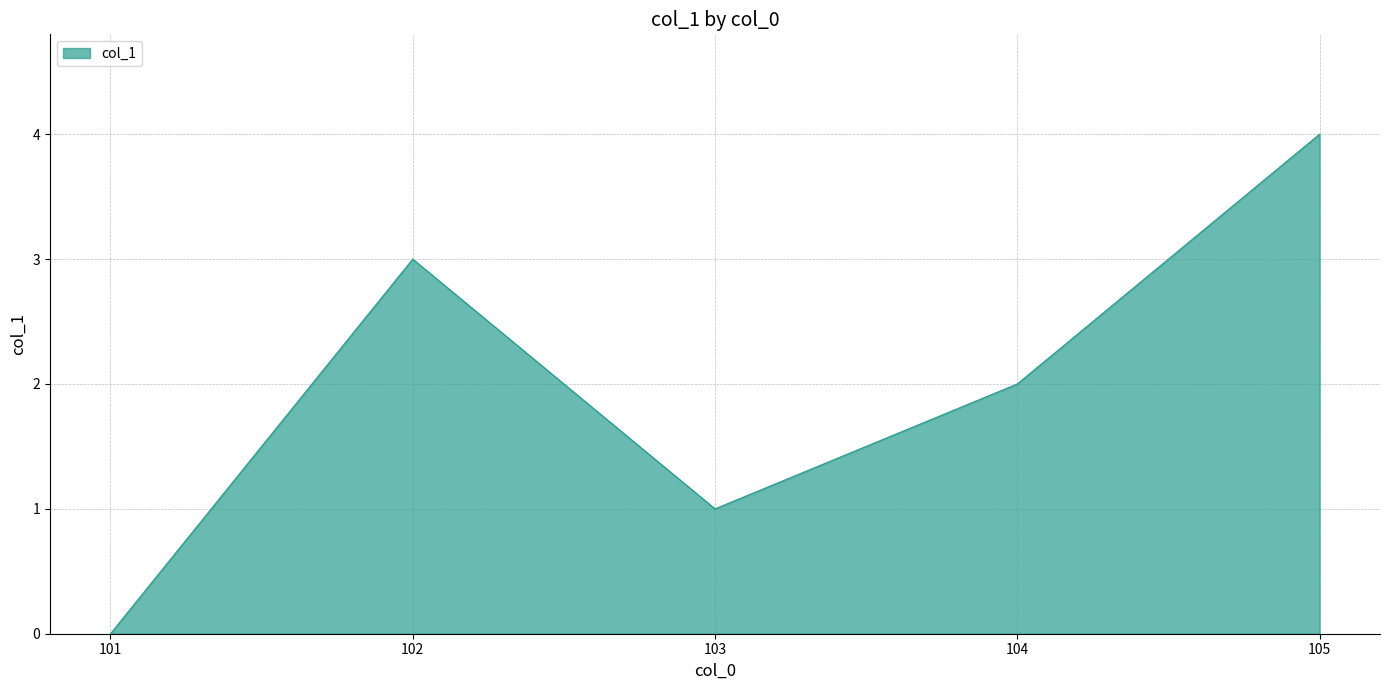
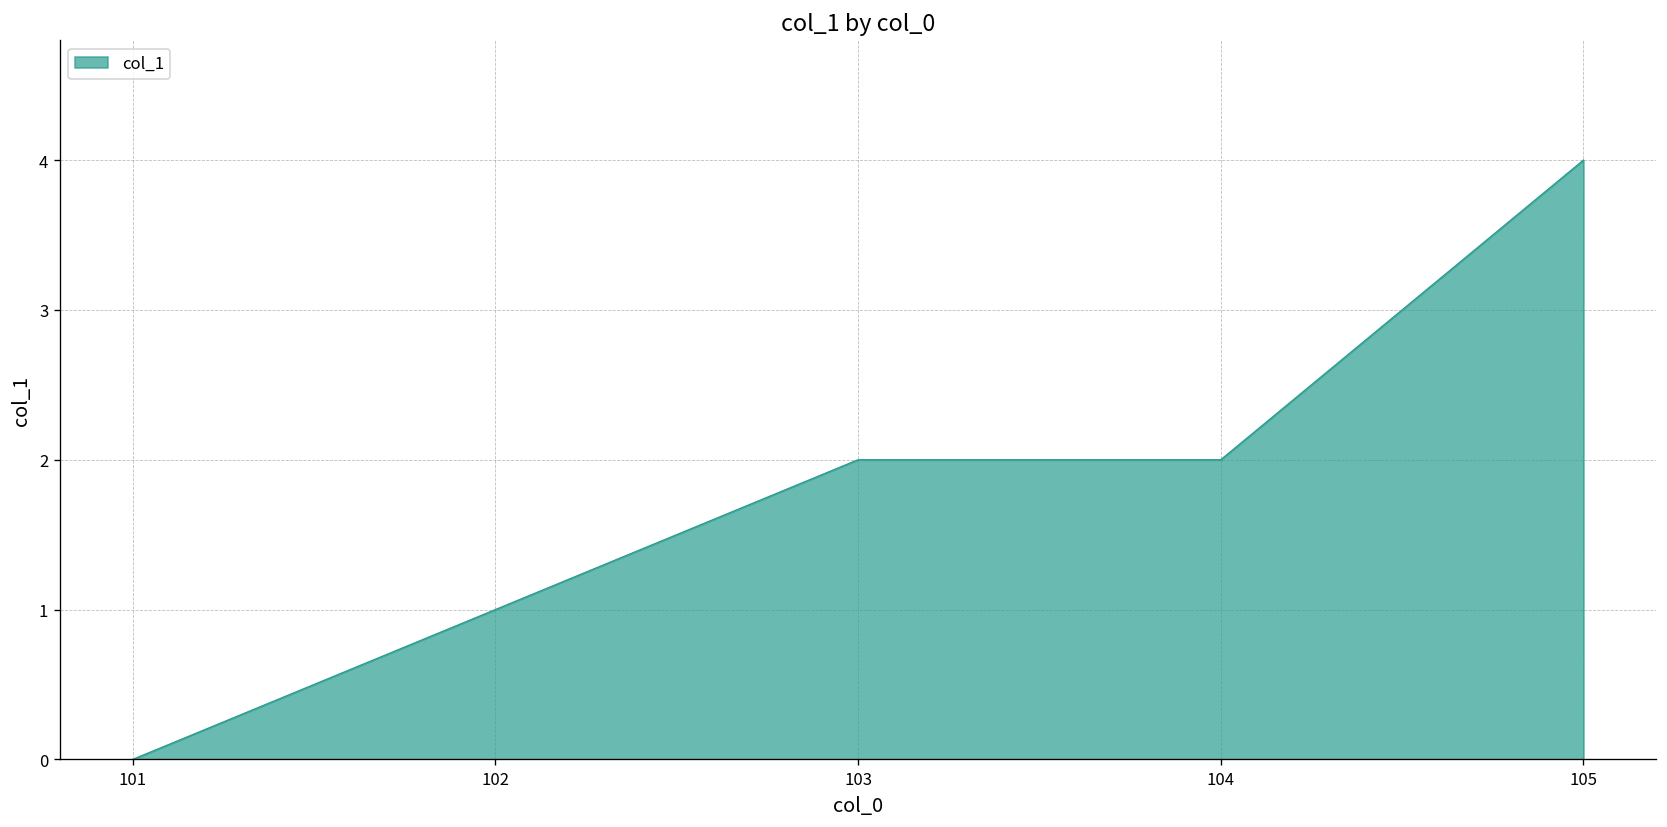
  {
    "101": 0,
-   "102": 3,
-   "103": 1,
+   "102": 1,
+   "103": 2,
    "104": 2,
    "105": 4
  }
